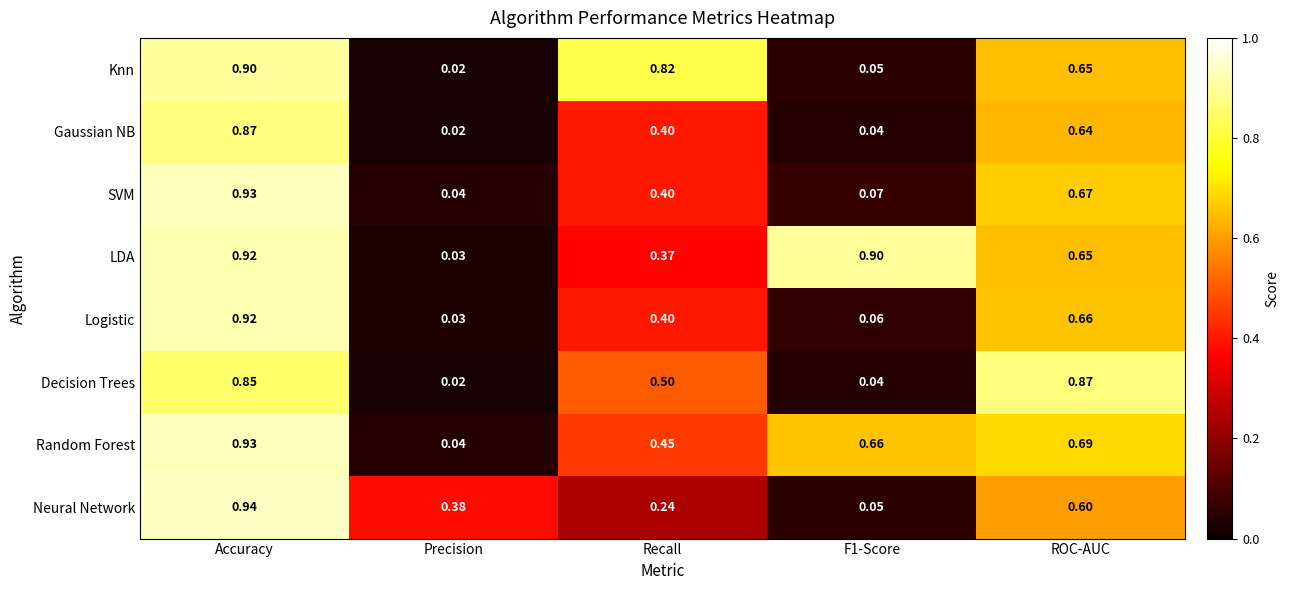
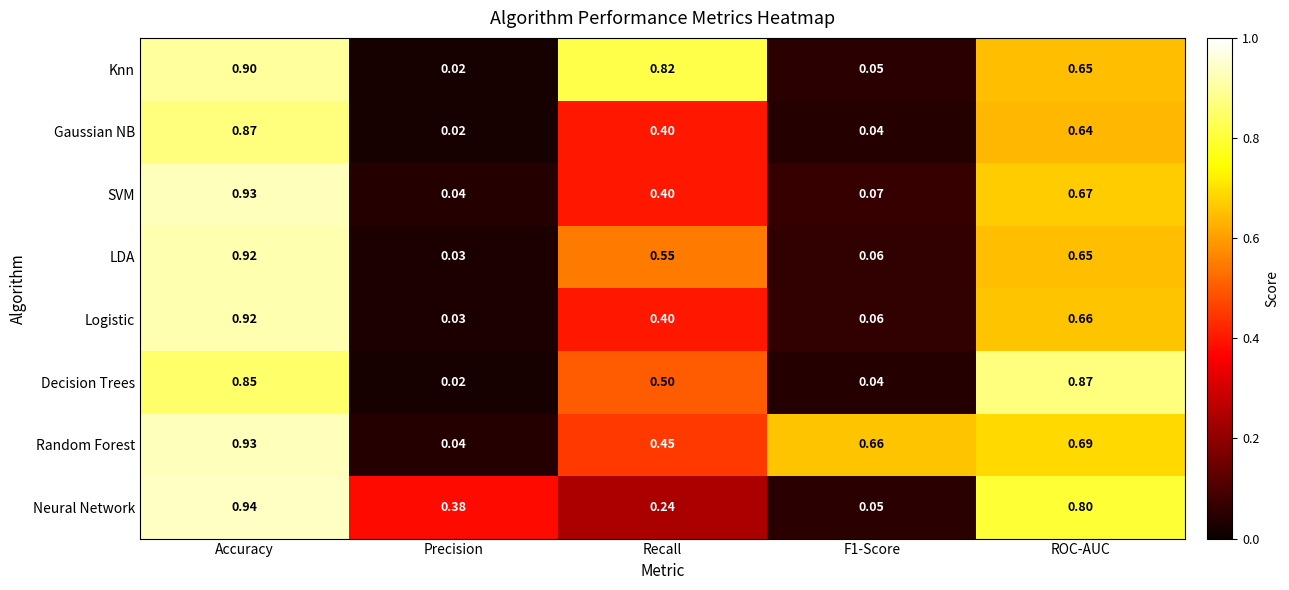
  {
    "Knn": {
      "Accuracy": 0.90,
      "Precision": 0.02,
      "Recall": 0.82,
      "F1-Score": 0.05,
      "ROC-AUC": 0.65
    },
    "Gaussian NB": {
      "Accuracy": 0.87,
      "Precision": 0.02,
      "Recall": 0.40,
      "F1-Score": 0.04,
      "ROC-AUC": 0.64
    },
    "SVM": {
      "Accuracy": 0.93,
      "Precision": 0.04,
      "Recall": 0.40,
      "F1-Score": 0.07,
      "ROC-AUC": 0.67
    },
    "LDA": {
      "Accuracy": 0.92,
      "Precision": 0.03,
-     "Recall": 0.37,
-     "F1-Score": 0.90,
+     "Recall": 0.55,
+     "F1-Score": 0.06,
      "ROC-AUC": 0.65
    },
    "Logistic": {
      "Accuracy": 0.92,
      "Precision": 0.03,
      "Recall": 0.40,
      "F1-Score": 0.06,
      "ROC-AUC": 0.66
    },
    "Decision Trees": {
      "Accuracy": 0.85,
      "Precision": 0.02,
      "Recall": 0.50,
      "F1-Score": 0.04,
      "ROC-AUC": 0.87
    },
    "Random Forest": {
      "Accuracy": 0.93,
      "Precision": 0.04,
      "Recall": 0.45,
      "F1-Score": 0.66,
      "ROC-AUC": 0.69
    },
    "Neural Network": {
      "Accuracy": 0.94,
      "Precision": 0.38,
      "Recall": 0.24,
      "F1-Score": 0.05,
-     "ROC-AUC": 0.60
+     "ROC-AUC": 0.80
    }
  }
